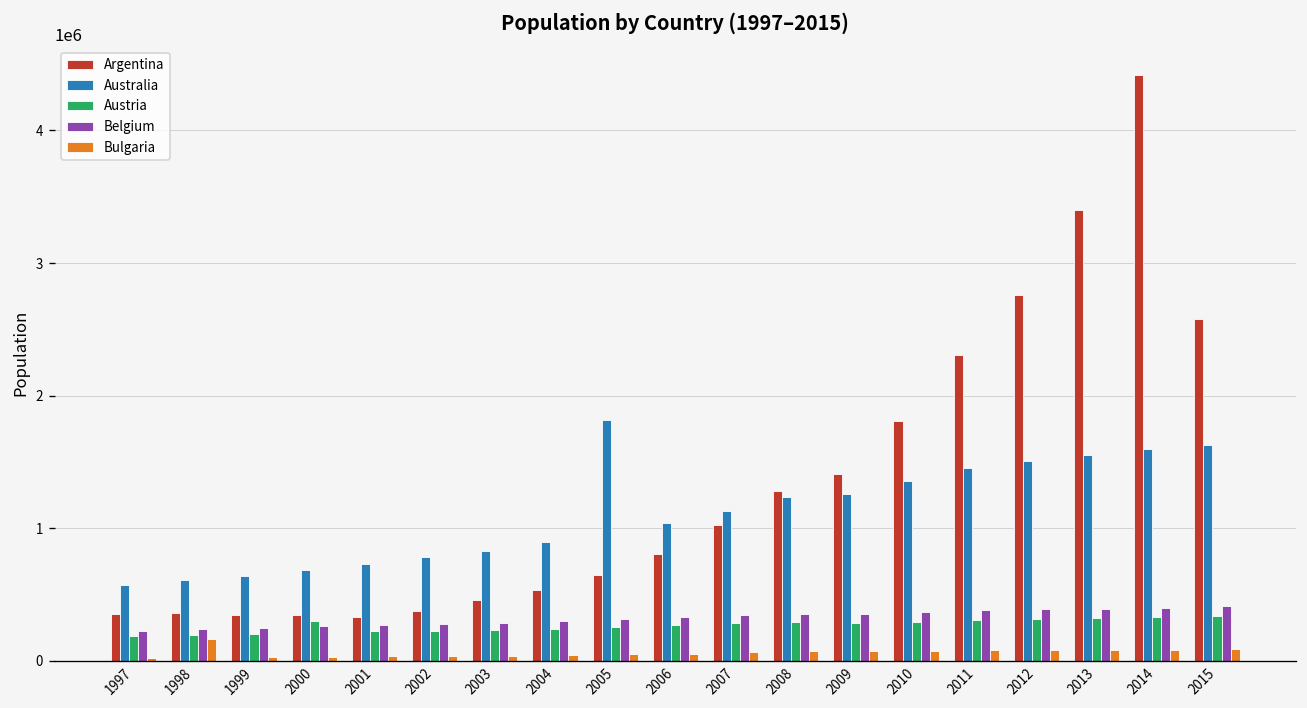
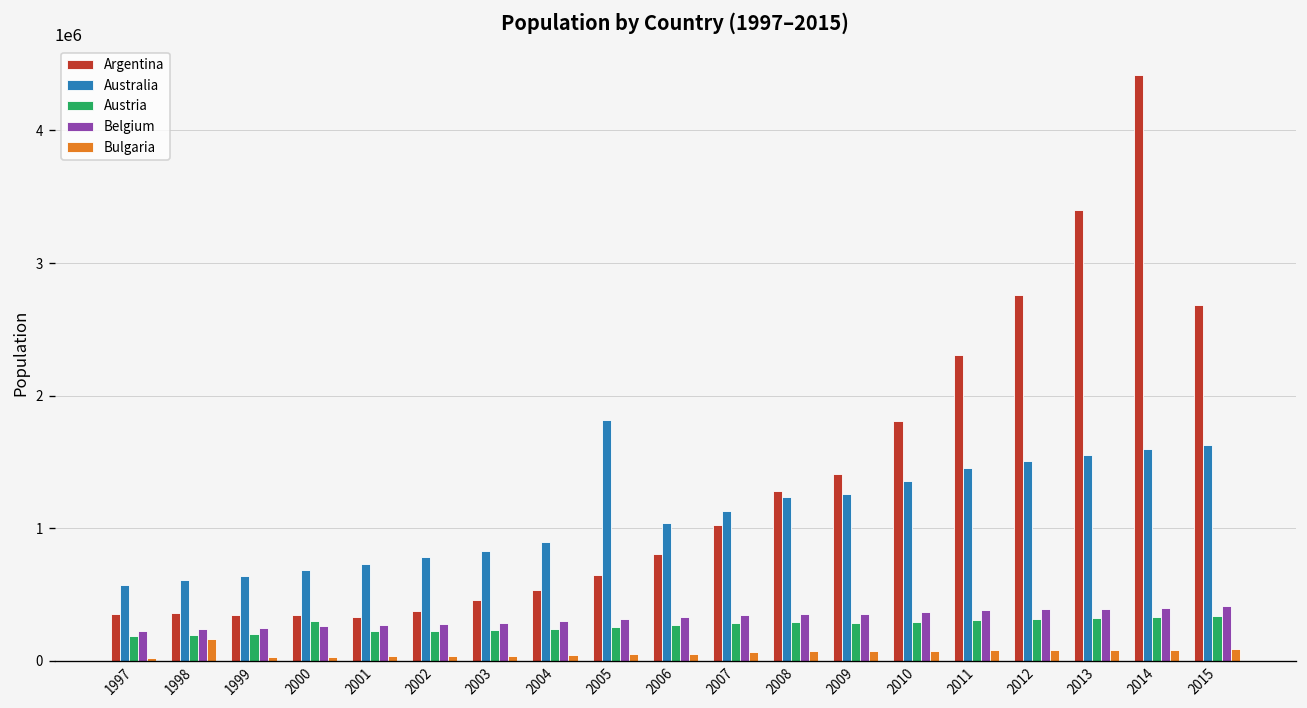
  {
    "Argentina": {
      "1997": 350000,
      "1998": 360000,
      "1999": 340000,
      "2000": 340000,
      "2001": 330000,
      "2002": 380000,
      "2003": 450000,
      "2004": 540000,
      "2005": 650000,
      "2006": 810000,
      "2007": 1030000,
      "2008": 1280000,
      "2009": 1410000,
      "2010": 1810000,
      "2011": 2310000,
      "2012": 2760000,
      "2013": 3400000,
      "2014": 4420000,
-     "2015": 2580000
+     "2015": 2680000
    },
    "Australia": {
      "1997": 570000,
      "1998": 600000,
      "1999": 640000,
      "2000": 680000,
      "2001": 730000,
      "2002": 780000,
      "2003": 830000,
      "2004": 890000,
      "2005": 1820000,
      "2006": 1040000,
      "2007": 1130000,
      "2008": 1240000,
      "2009": 1260000,
      "2010": 1360000,
      "2011": 1460000,
      "2012": 1510000,
      "2013": 1550000,
      "2014": 1600000,
      "2015": 1630000
    },
    "Austria": {
      "1997": 190000,
      "1998": 200000,
      "1999": 200000,
      "2000": 300000,
      "2001": 220000,
      "2002": 230000,
      "2003": 230000,
      "2004": 240000,
      "2005": 250000,
      "2006": 270000,
      "2007": 280000,
      "2008": 290000,
      "2009": 290000,
      "2010": 290000,
      "2011": 310000,
      "2012": 320000,
      "2013": 320000,
      "2014": 330000,
      "2015": 340000
    },
    "Belgium": {
      "1997": 230000,
      "1998": 230000,
      "1999": 240000,
      "2000": 260000,
      "2001": 270000,
      "2002": 280000,
      "2003": 280000,
      "2004": 300000,
      "2005": 310000,
      "2006": 330000,
      "2007": 340000,
      "2008": 350000,
      "2009": 350000,
      "2010": 370000,
      "2011": 380000,
      "2012": 390000,
      "2013": 390000,
      "2014": 400000,
      "2015": 410000
    },
    "Bulgaria": {
      "1998": 160000,
      "1999": 20000,
      "2000": 30000,
      "2001": 30000,
      "2002": 30000,
      "2003": 40000,
      "2004": 40000,
      "2005": 50000,
      "2006": 50000,
      "2007": 60000,
      "2008": 70000,
      "2009": 70000,
      "2010": 70000,
      "2011": 80000,
      "2012": 80000,
      "2013": 80000,
      "2014": 80000,
      "2015": 90000
    }
  }
